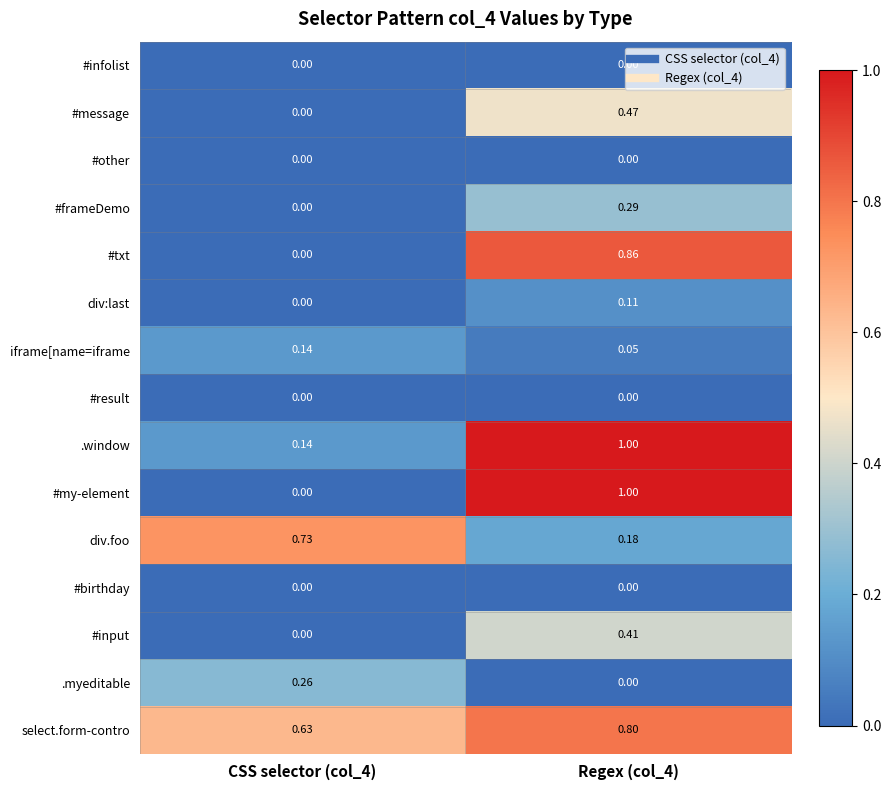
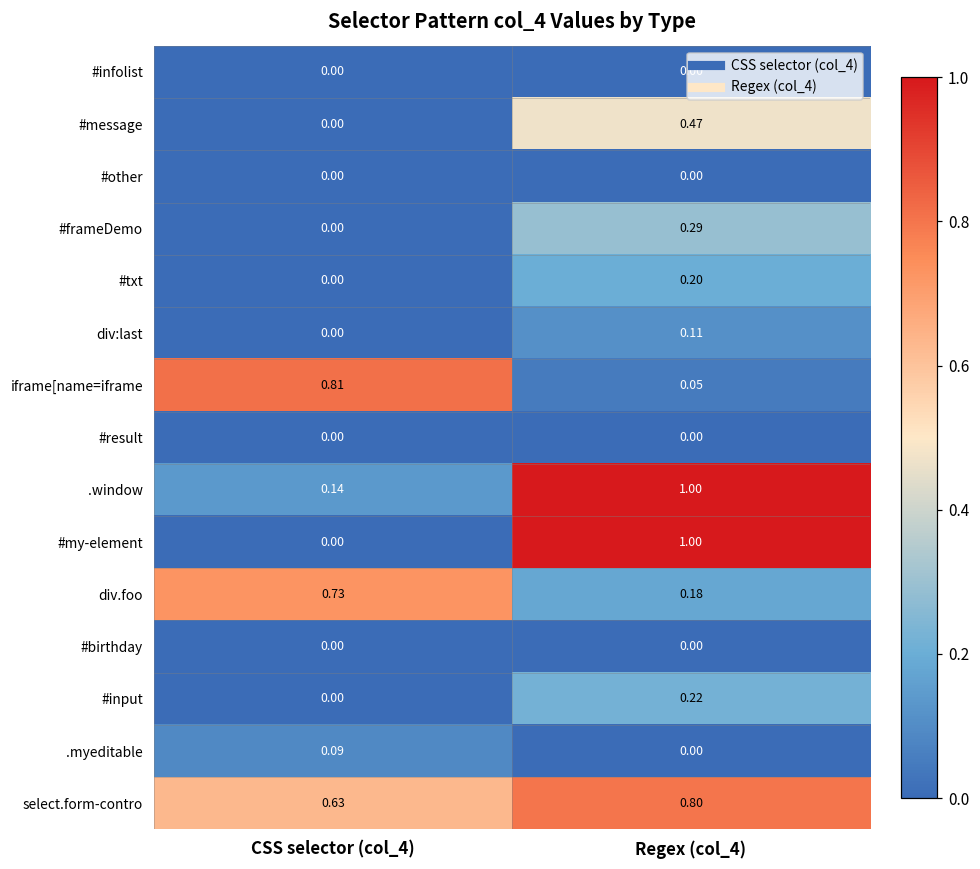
  {
    "#infolist": {
      "CSS selector (col_4)": 0.00
    },
    "#message": {
      "CSS selector (col_4)": 0.00,
      "Regex (col_4)": 0.47
    },
    "#other": {
      "CSS selector (col_4)": 0.00,
      "Regex (col_4)": 0.00
    },
    "#frameDemo": {
      "CSS selector (col_4)": 0.00,
      "Regex (col_4)": 0.29
    },
    "#txt": {
      "CSS selector (col_4)": 0.00,
-     "Regex (col_4)": 0.86
+     "Regex (col_4)": 0.20
    },
    "div:last": {
      "CSS selector (col_4)": 0.00,
      "Regex (col_4)": 0.11
    },
    "iframe[name=iframe": {
-     "CSS selector (col_4)": 0.14,
+     "CSS selector (col_4)": 0.81,
      "Regex (col_4)": 0.05
    },
    "#result": {
      "CSS selector (col_4)": 0.00,
      "Regex (col_4)": 0.00
    },
    ".window": {
      "CSS selector (col_4)": 0.14,
      "Regex (col_4)": 1.00
    },
    "#my-element": {
      "CSS selector (col_4)": 0.00,
      "Regex (col_4)": 1.00
    },
    "div.foo": {
      "CSS selector (col_4)": 0.73,
      "Regex (col_4)": 0.18
    },
    "#birthday": {
      "CSS selector (col_4)": 0.00,
      "Regex (col_4)": 0.00
    },
    "#input": {
      "CSS selector (col_4)": 0.00,
-     "Regex (col_4)": 0.41
+     "Regex (col_4)": 0.22
    },
    ".myeditable": {
-     "CSS selector (col_4)": 0.26,
+     "CSS selector (col_4)": 0.09,
      "Regex (col_4)": 0.00
    },
    "select.form-contro": {
      "CSS selector (col_4)": 0.63,
      "Regex (col_4)": 0.80
    }
  }
